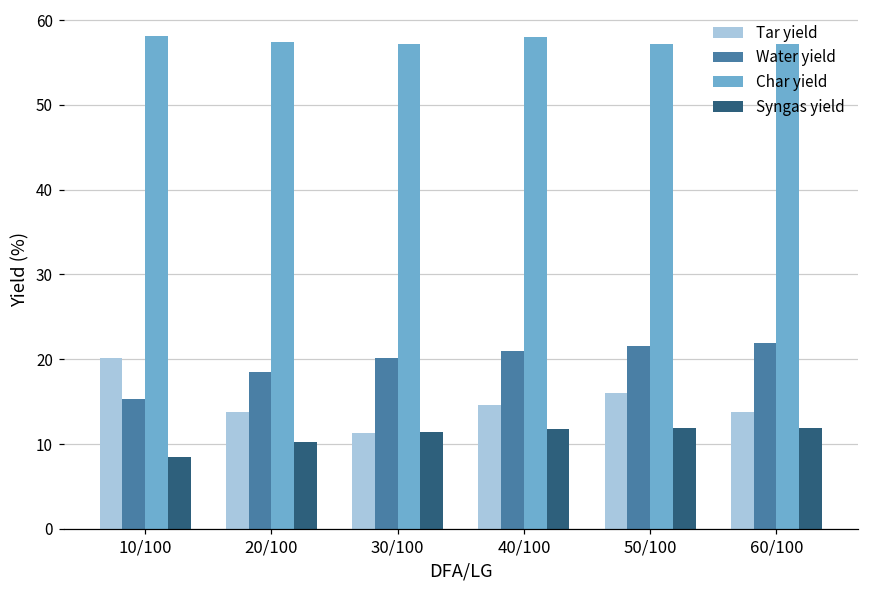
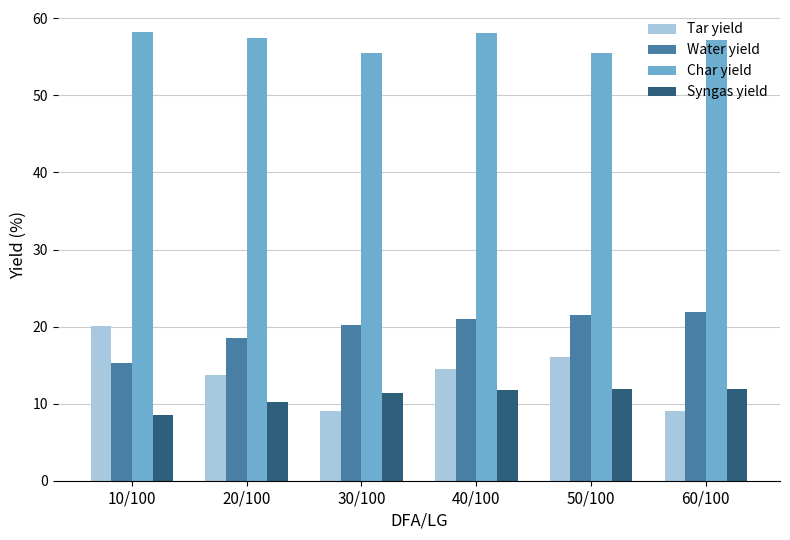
  {
    "Tar yield": {
      "10/100": 20,
      "20/100": 14,
-     "30/100": 11,
+     "30/100": 9,
      "40/100": 15,
      "50/100": 16,
-     "60/100": 14
+     "60/100": 9
    },
    "Char yield": {
      "10/100": 58,
      "20/100": 57,
-     "30/100": 57,
+     "30/100": 55,
      "40/100": 58,
-     "50/100": 57,
+     "50/100": 55,
      "60/100": 57
    }
  }
